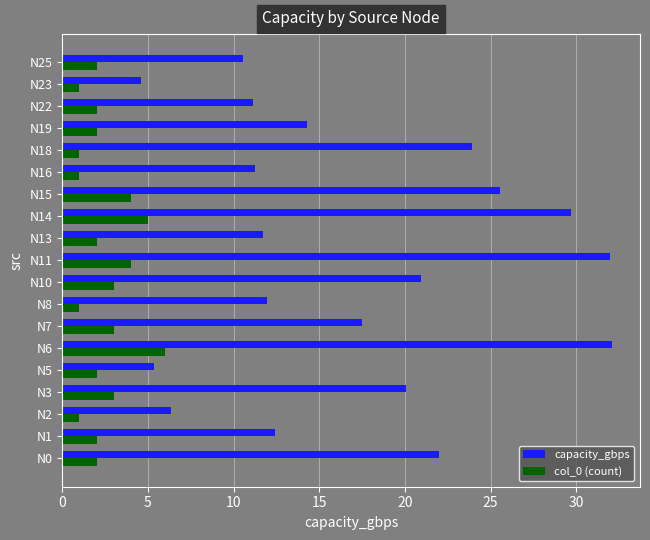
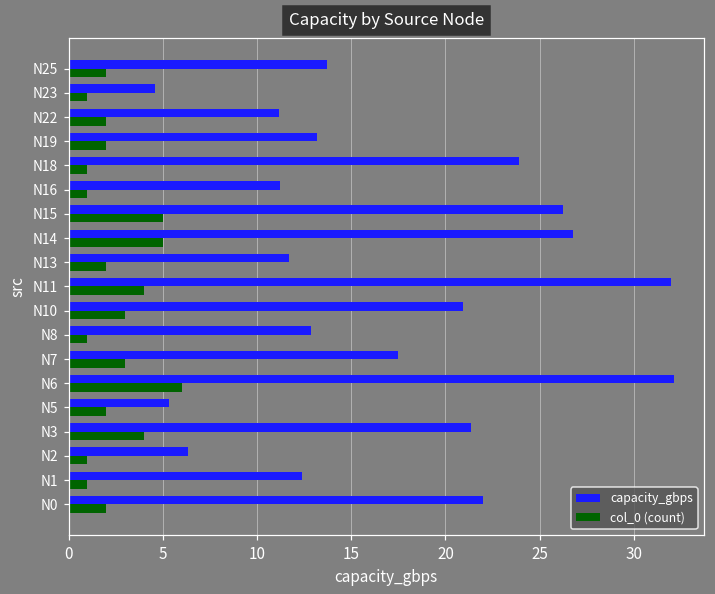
  {
    "capacity_gbps": {
-     "N25": 10.6,
+     "N25": 13.7,
      "N23": 4.6,
      "N22": 11.1,
-     "N19": 14.3,
+     "N19": 13.2,
      "N18": 23.9,
      "N16": 11.2,
-     "N15": 25.5,
-     "N14": 29.7,
+     "N15": 26.3,
+     "N14": 26.8,
      "N13": 11.7,
      "N11": 32.0,
      "N10": 20.9,
-     "N8": 12.0,
+     "N8": 12.9,
      "N7": 17.5,
      "N6": 32.1,
      "N5": 5.3,
-     "N3": 20.1,
+     "N3": 21.3,
      "N2": 6.3,
      "N1": 12.4,
      "N0": 22.0
    },
    "col_0 (count)": {
      "N25": 2,
      "N23": 1,
      "N22": 2,
      "N19": 2,
      "N18": 1,
      "N16": 1,
-     "N15": 4,
+     "N15": 5,
      "N14": 5,
      "N13": 2,
      "N11": 4,
      "N10": 3,
      "N8": 1,
      "N7": 3,
      "N6": 6,
      "N5": 2,
-     "N3": 3,
+     "N3": 4,
      "N2": 1,
-     "N1": 2,
+     "N1": 1,
      "N0": 2
    }
  }
